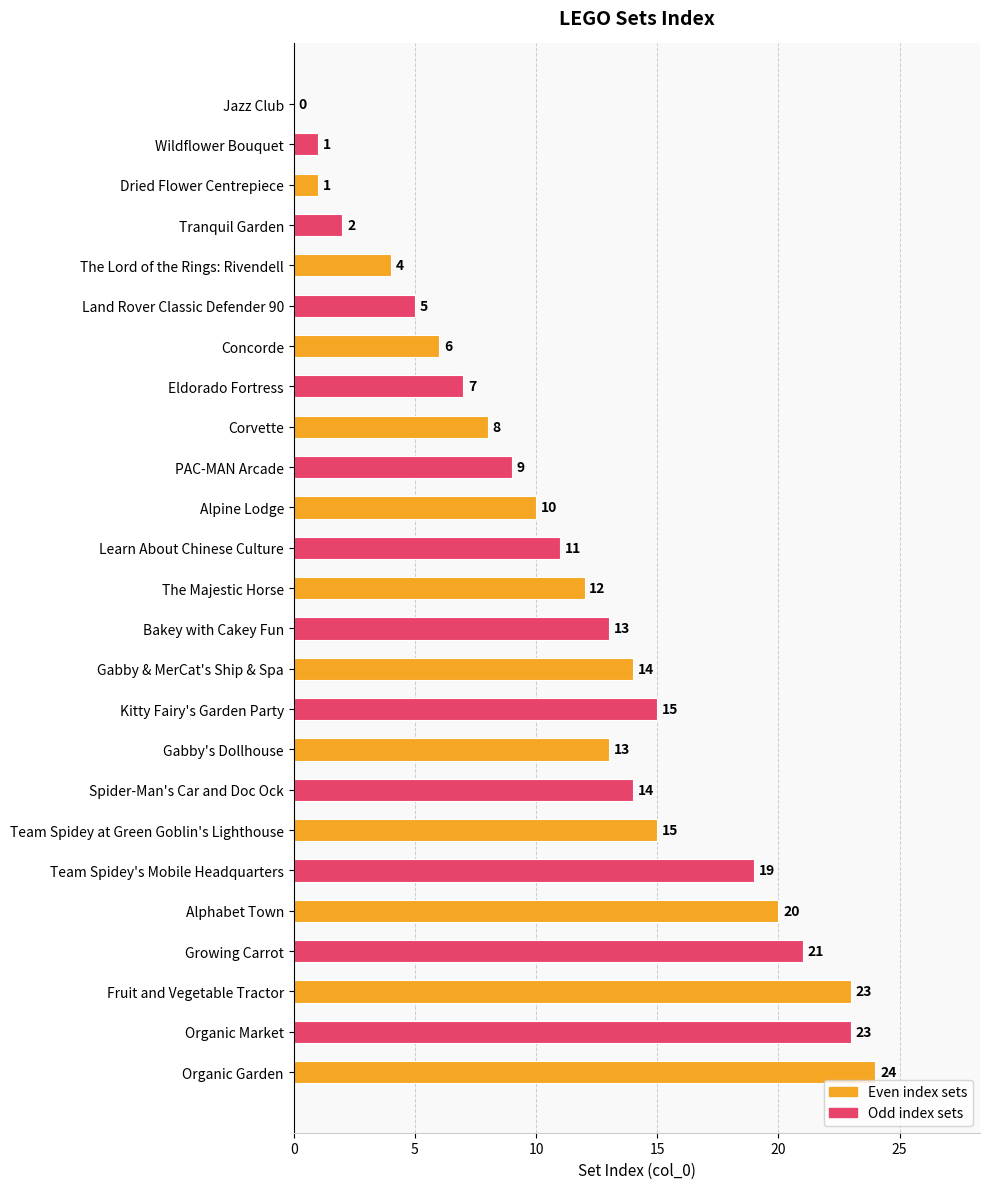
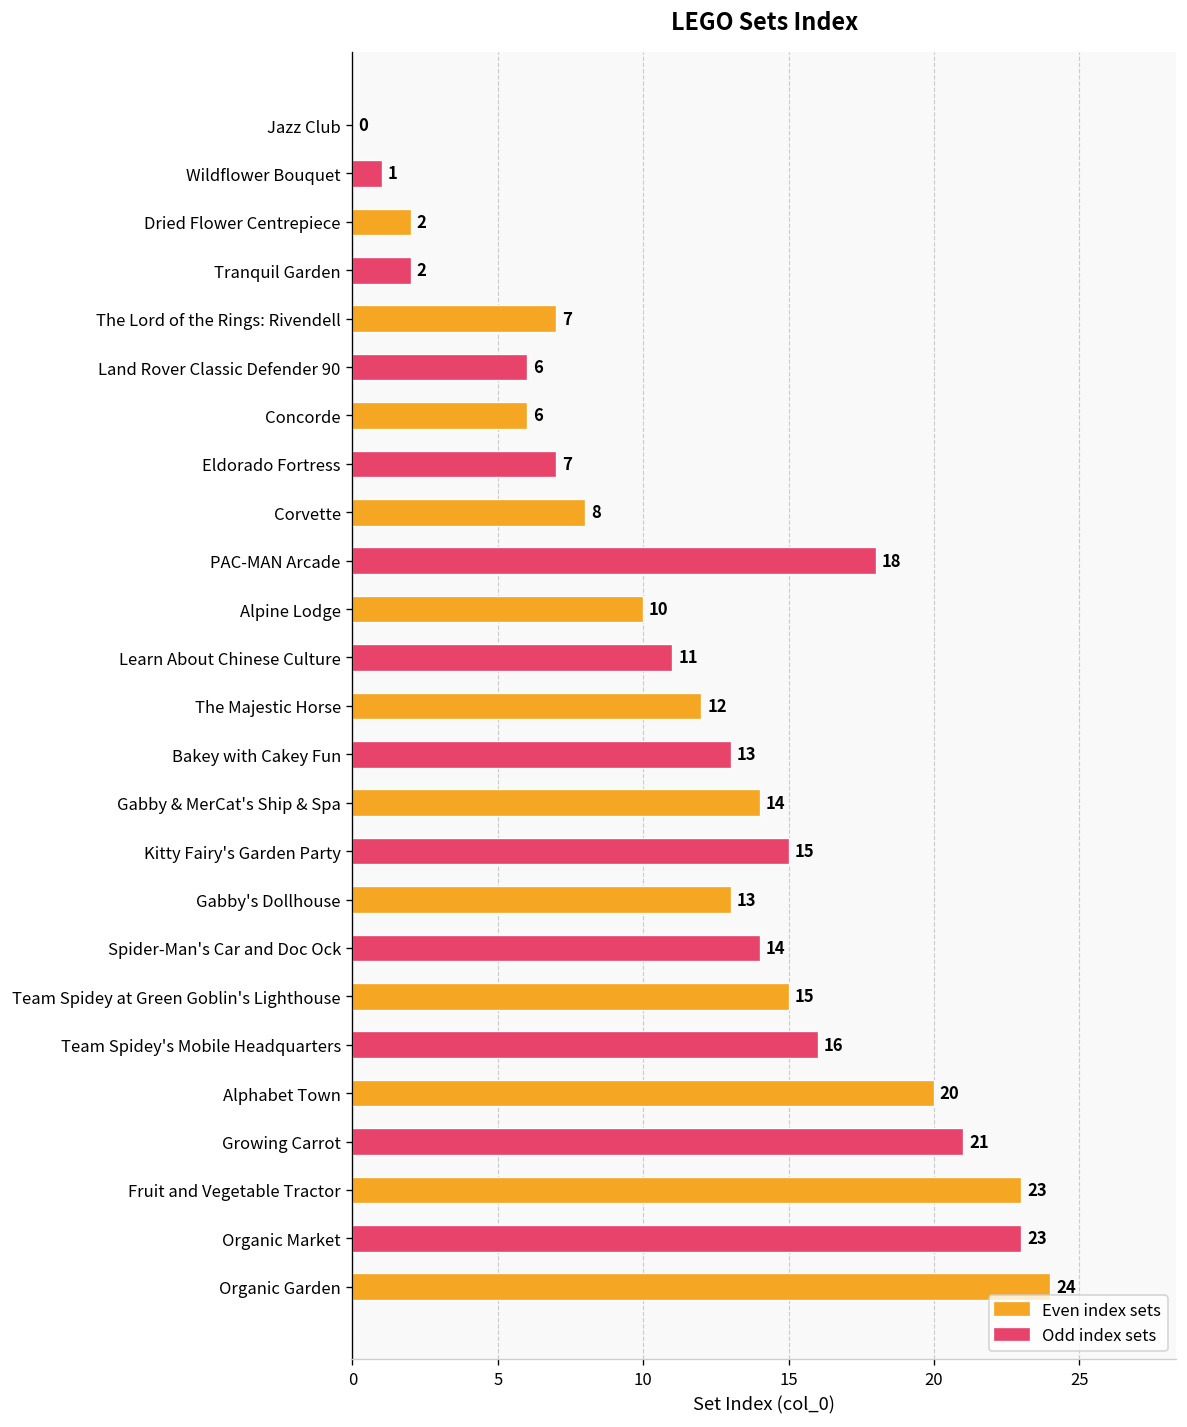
  {
    "Jazz Club": 0,
    "Wildflower Bouquet": 1,
-   "Dried Flower Centrepiece": 1,
+   "Dried Flower Centrepiece": 2,
    "Tranquil Garden": 2,
-   "The Lord of the Rings: Rivendell": 4,
-   "Land Rover Classic Defender 90": 5,
+   "The Lord of the Rings: Rivendell": 7,
+   "Land Rover Classic Defender 90": 6,
    "Concorde": 6,
    "Eldorado Fortress": 7,
    "Corvette": 8,
-   "PAC-MAN Arcade": 9,
+   "PAC-MAN Arcade": 18,
    "Alpine Lodge": 10,
    "Learn About Chinese Culture": 11,
    "The Majestic Horse": 12,
    "Bakey with Cakey Fun": 13,
    "Gabby & MerCat's Ship & Spa": 14,
    "Kitty Fairy's Garden Party": 15,
    "Gabby's Dollhouse": 13,
    "Spider-Man's Car and Doc Ock": 14,
    "Team Spidey at Green Goblin's Lighthouse": 15,
-   "Team Spidey's Mobile Headquarters": 19,
+   "Team Spidey's Mobile Headquarters": 16,
    "Alphabet Town": 20,
    "Growing Carrot": 21,
    "Fruit and Vegetable Tractor": 23,
    "Organic Market": 23,
    "Organic Garden": 24
  }
